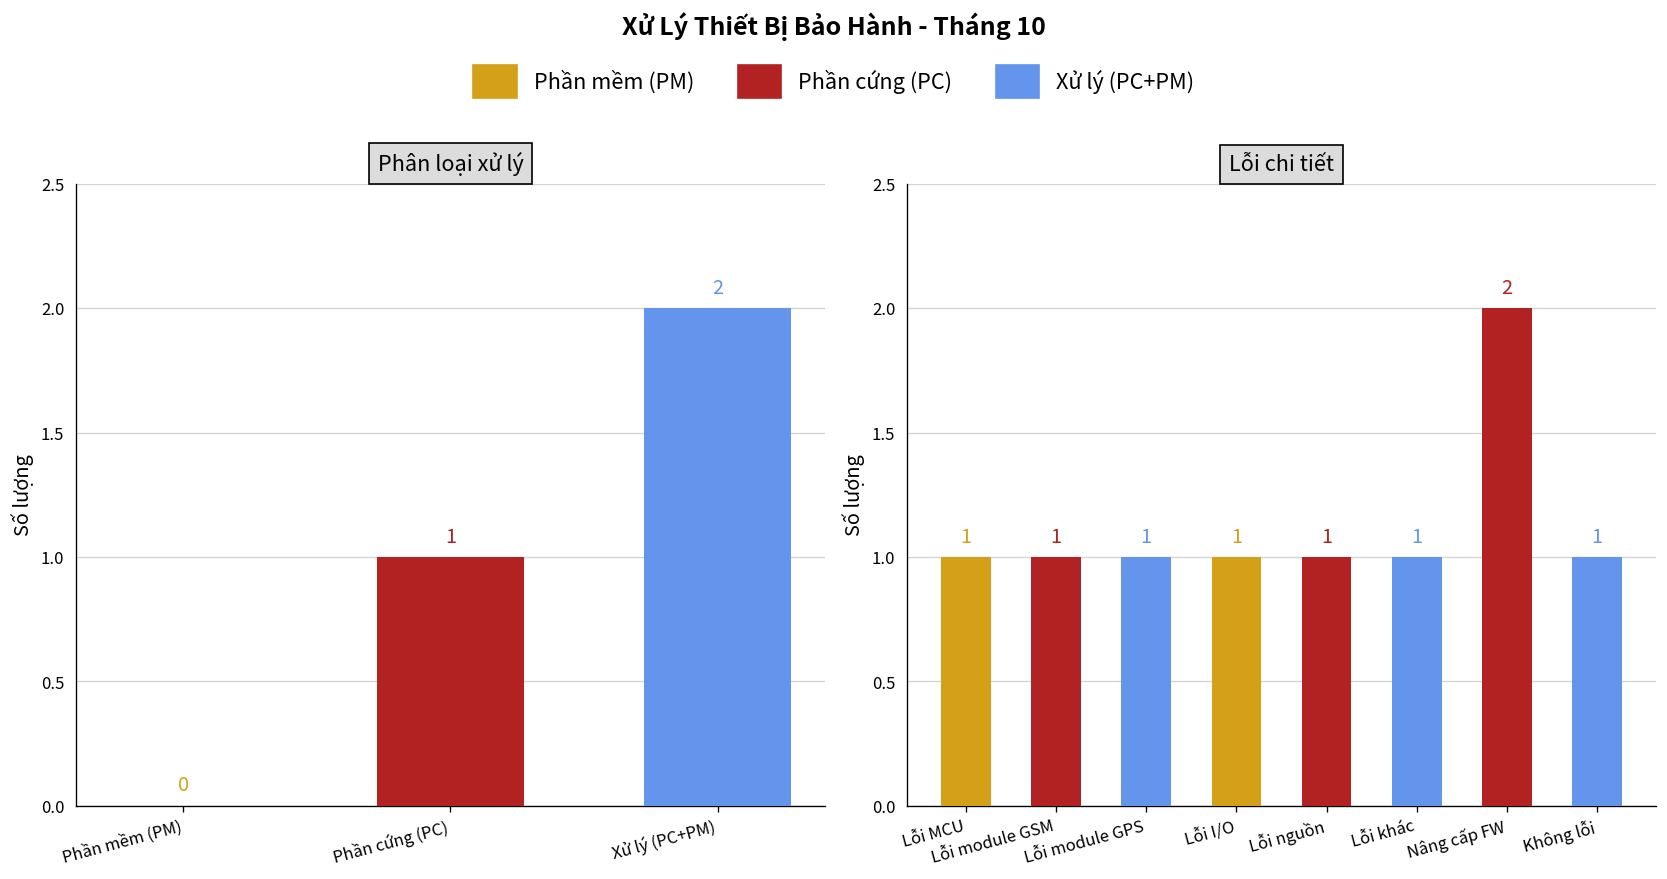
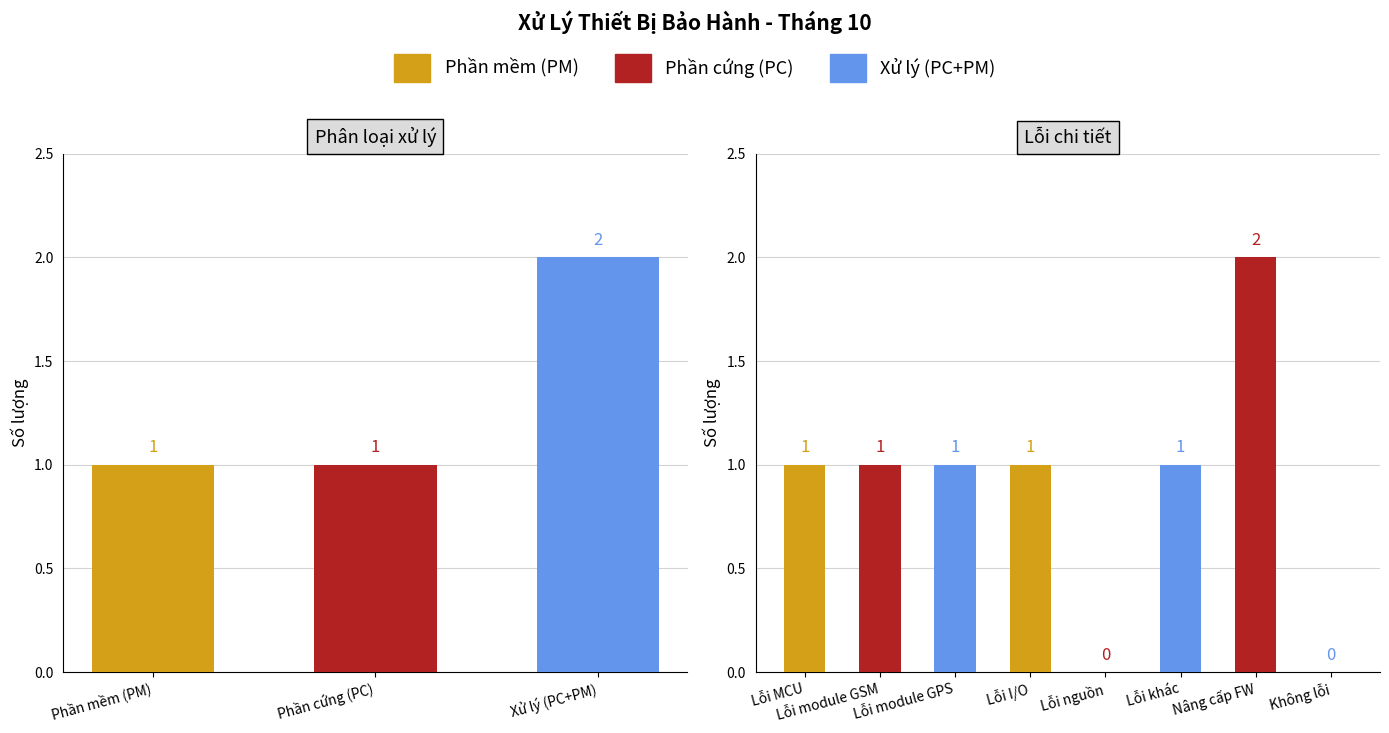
  {
    "Phân loại xử lý": {
-     "Phần mềm (PM)": 0,
+     "Phần mềm (PM)": 1,
      "Phần cứng (PC)": 1,
      "Xử lý (PC+PM)": 2
    },
    "Lỗi chi tiết": {
      "Lỗi MCU": 1,
      "Lỗi module GSM": 1,
      "Lỗi module GPS": 1,
      "Lỗi I/O": 1,
-     "Lỗi nguồn": 1,
+     "Lỗi nguồn": 0,
      "Lỗi khác": 1,
      "Nâng cấp FW": 2,
-     "Không lỗi": 1
+     "Không lỗi": 0
    }
  }
